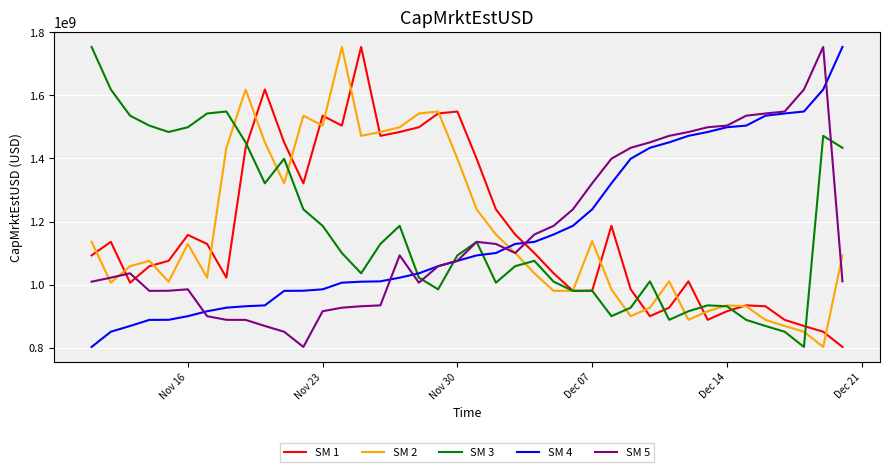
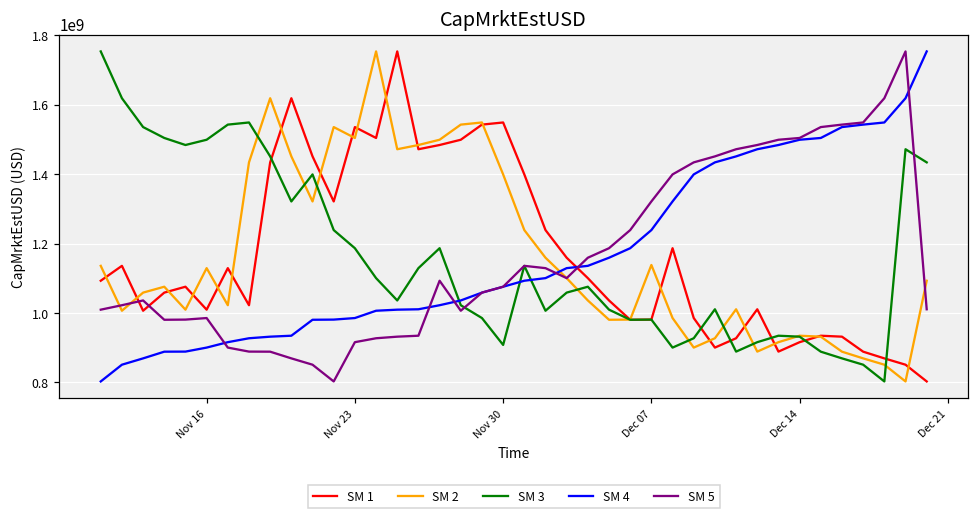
  {
    "SM 1": {
-     "Nov 16": 1160000000,
+     "Nov 16": 1010000000,
      "Nov 23": 1540000000,
      "Nov 30": 1550000000,
      "Dec 14": 920000000
    },
    "SM 2": {
      "Nov 16": 1130000000,
      "Nov 23": 1500000000,
      "Nov 30": 1400000000,
      "Dec 07": 1140000000
    },
    "SM 3": {
      "Nov 16": 1500000000,
      "Nov 23": 1190000000,
-     "Nov 30": 1090000000
+     "Nov 30": 910000000
    },
    "SM 4": {
      "Nov 16": 900000000,
      "Nov 23": 990000000,
      "Dec 07": 1240000000
    },
    "SM 5": {
      "Nov 16": 990000000,
      "Nov 23": 920000000,
      "Dec 07": 1320000000
    }
  }
